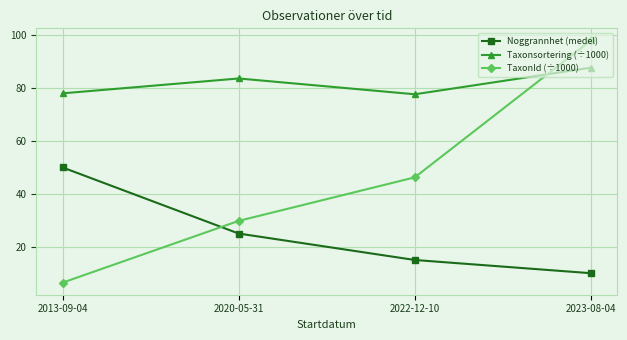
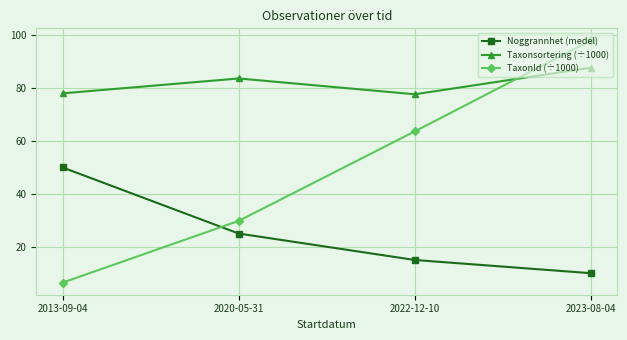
  {
    "TaxonId (÷1000)": {
      "2013-09-04": 6,
      "2020-05-31": 30,
-     "2022-12-10": 46
+     "2022-12-10": 64
    }
  }
